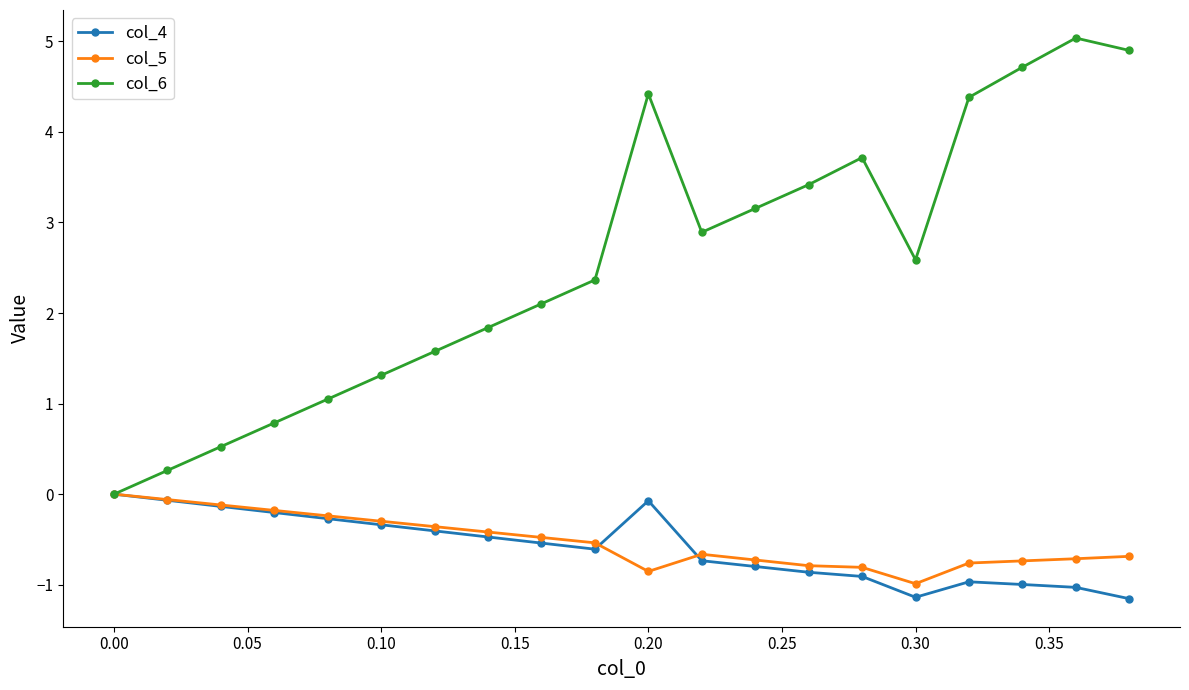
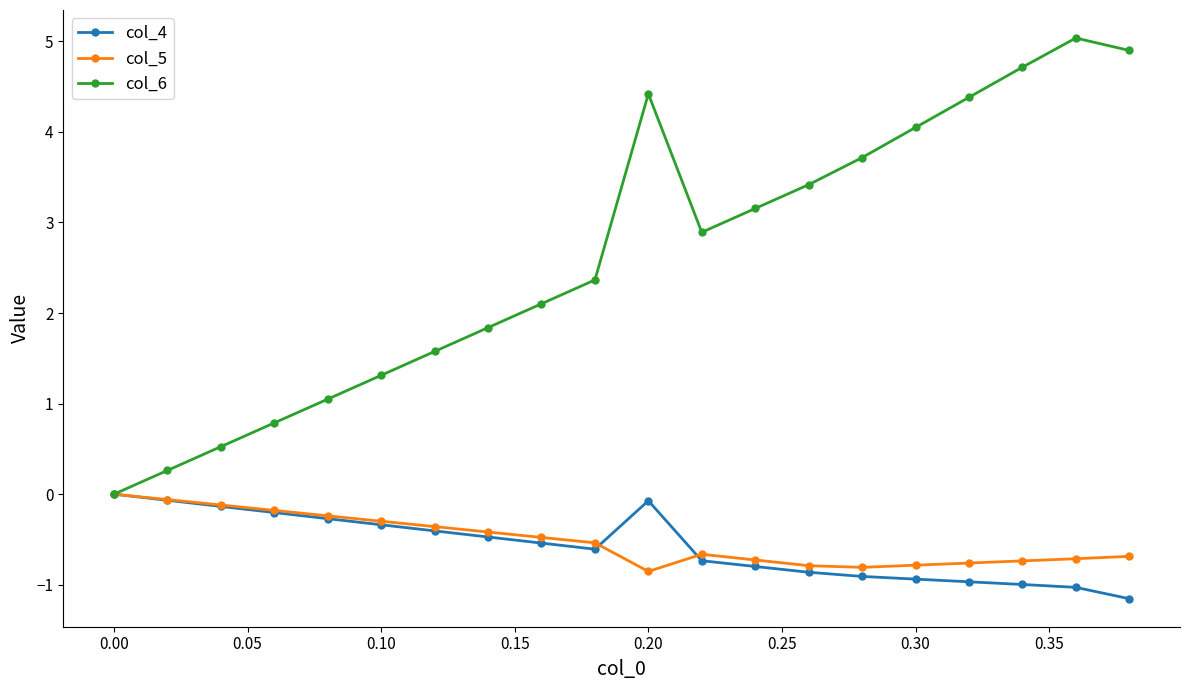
  {
    "col_4": {
      "0.10": -0.3,
      "0.20": -0.1,
-     "0.30": -1.1
+     "0.30": -0.9
    },
    "col_5": {
      "0.10": -0.3,
      "0.20": -0.9,
-     "0.30": -1.0
+     "0.30": -0.8
    },
    "col_6": {
      "0.10": 1.3,
      "0.20": 4.4,
-     "0.30": 2.6
+     "0.30": 4.0
    }
  }
